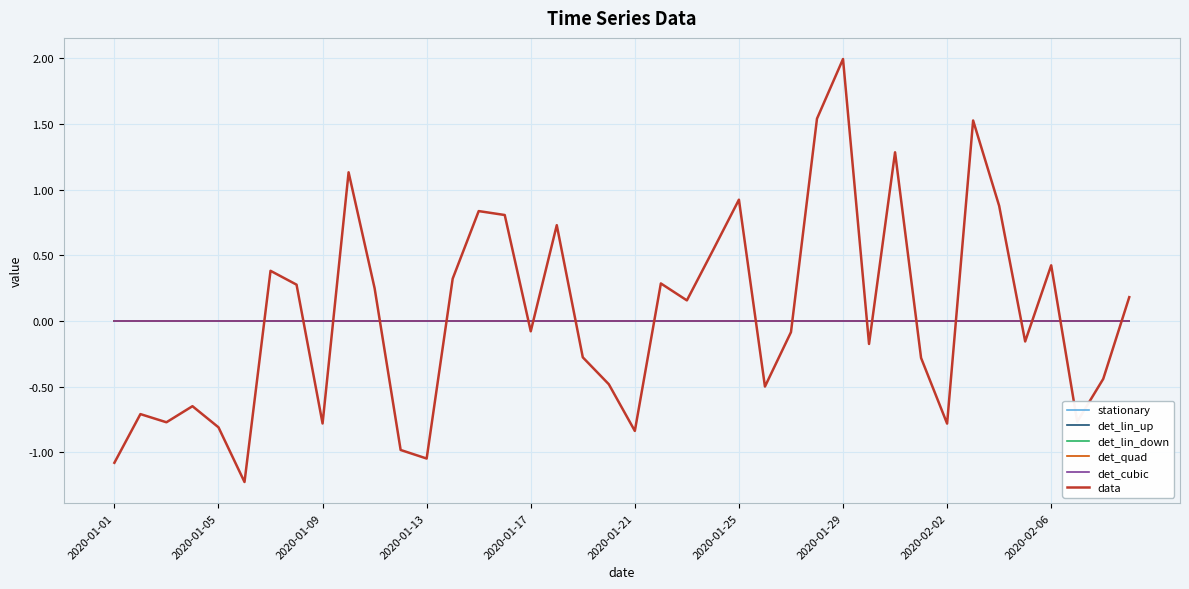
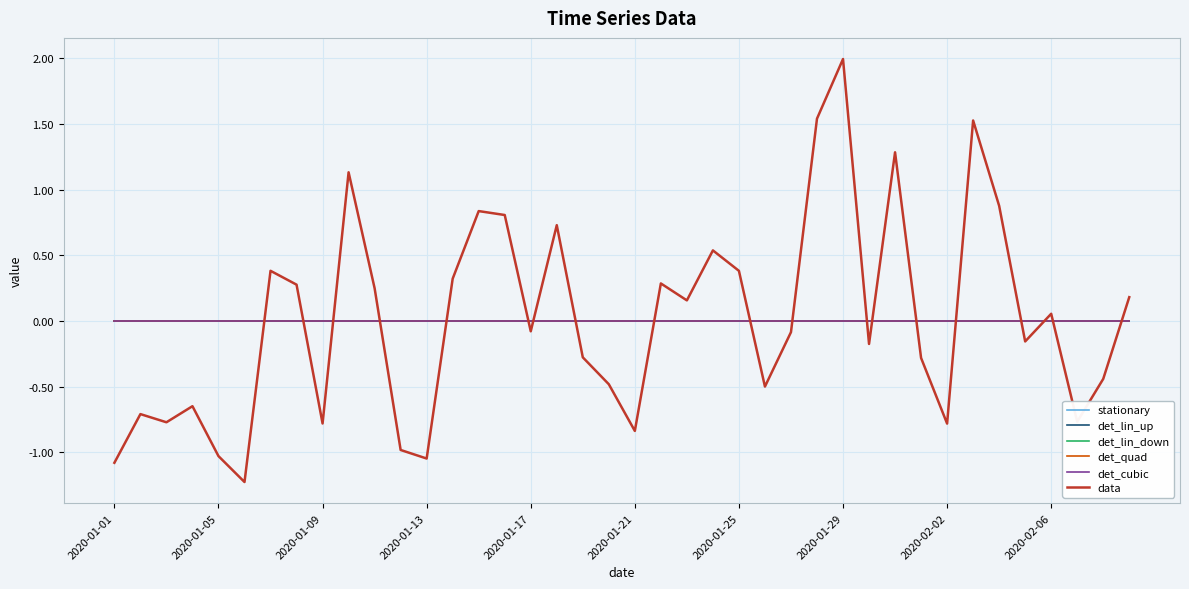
  {
    "det_cubic": {
      "2020-01-01": 0.00,
      "2020-01-05": 0.00,
      "2020-01-09": 0.00,
      "2020-01-13": 0.00,
      "2020-01-17": 0.00,
      "2020-01-21": 0.00,
      "2020-01-25": 0.00,
      "2020-01-29": 0.00,
      "2020-02-02": 0.00,
      "2020-02-06": 0.00
    },
    "data": {
      "2020-01-01": -1.08,
-     "2020-01-05": -0.81,
+     "2020-01-05": -1.03,
      "2020-01-09": -0.78,
      "2020-01-13": -1.05,
      "2020-01-17": -0.08,
      "2020-01-21": -0.84,
-     "2020-01-25": 0.92,
+     "2020-01-25": 0.38,
      "2020-01-29": 1.99,
      "2020-02-02": -0.78,
-     "2020-02-06": 0.42
+     "2020-02-06": 0.05
    }
  }
